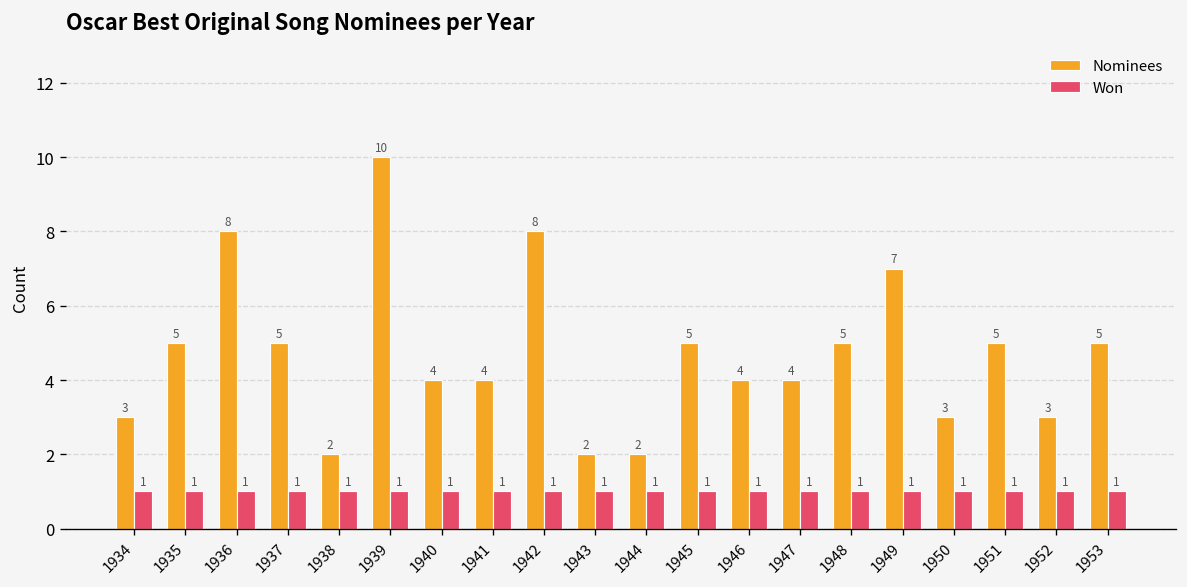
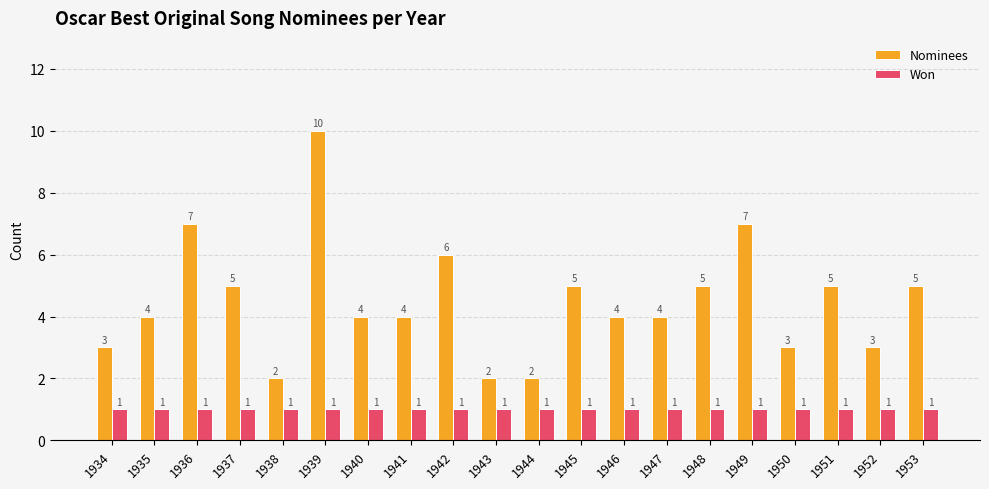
  {
    "Nominees": {
      "1934": 3,
-     "1935": 5,
-     "1936": 8,
+     "1935": 4,
+     "1936": 7,
      "1937": 5,
      "1938": 2,
      "1939": 10,
      "1940": 4,
      "1941": 4,
-     "1942": 8,
+     "1942": 6,
      "1943": 2,
      "1944": 2,
      "1945": 5,
      "1946": 4,
      "1947": 4,
      "1948": 5,
      "1949": 7,
      "1950": 3,
      "1951": 5,
      "1952": 3,
      "1953": 5
    },
    "Won": {
      "1934": 1,
      "1935": 1,
      "1936": 1,
      "1937": 1,
      "1938": 1,
      "1939": 1,
      "1940": 1,
      "1941": 1,
      "1942": 1,
      "1943": 1,
      "1944": 1,
      "1945": 1,
      "1946": 1,
      "1947": 1,
      "1948": 1,
      "1949": 1,
      "1950": 1,
      "1951": 1,
      "1952": 1,
      "1953": 1
    }
  }
